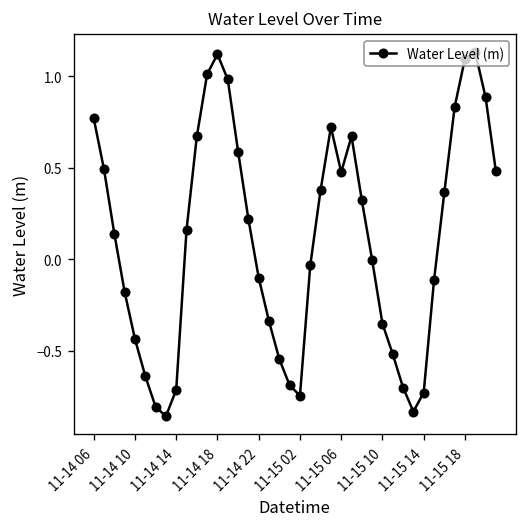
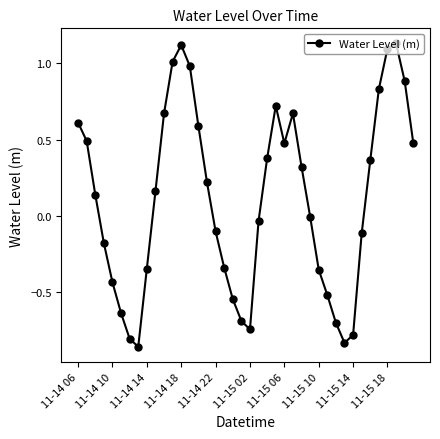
  {
-   "11-14 06": 0.77,
+   "11-14 06": 0.61,
    "11-14 10": -0.44,
-   "11-14 14": -0.71,
+   "11-14 14": -0.35,
    "11-14 18": 1.12,
    "11-14 22": -0.10,
    "11-15 02": -0.74,
    "11-15 06": 0.48,
    "11-15 10": -0.35,
-   "11-15 14": -0.73
+   "11-15 14": -0.78
  }
